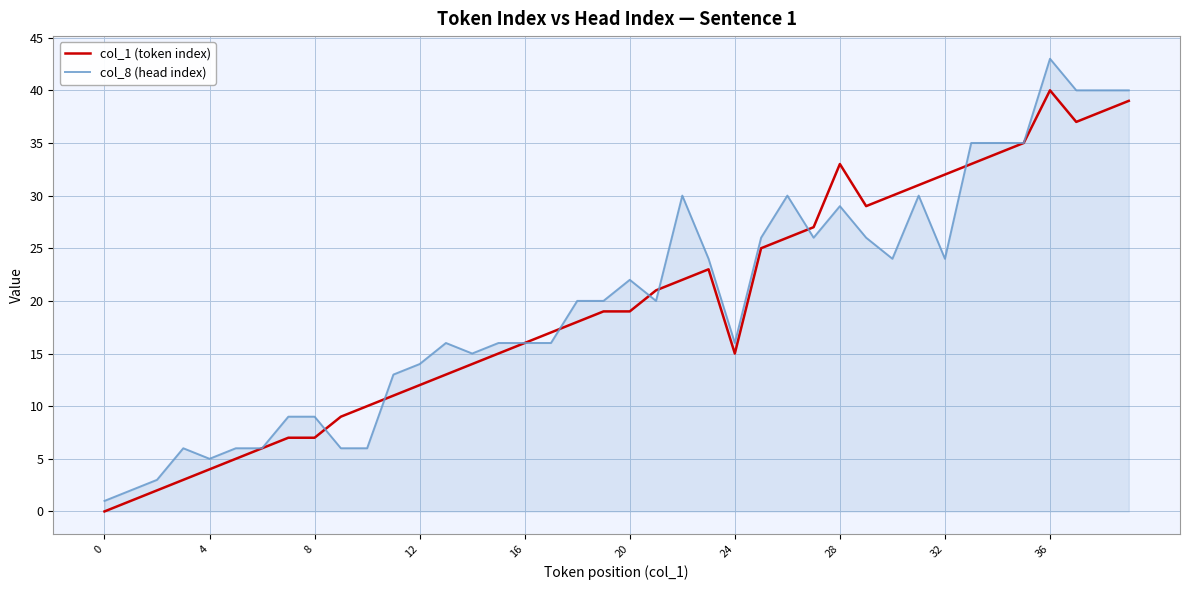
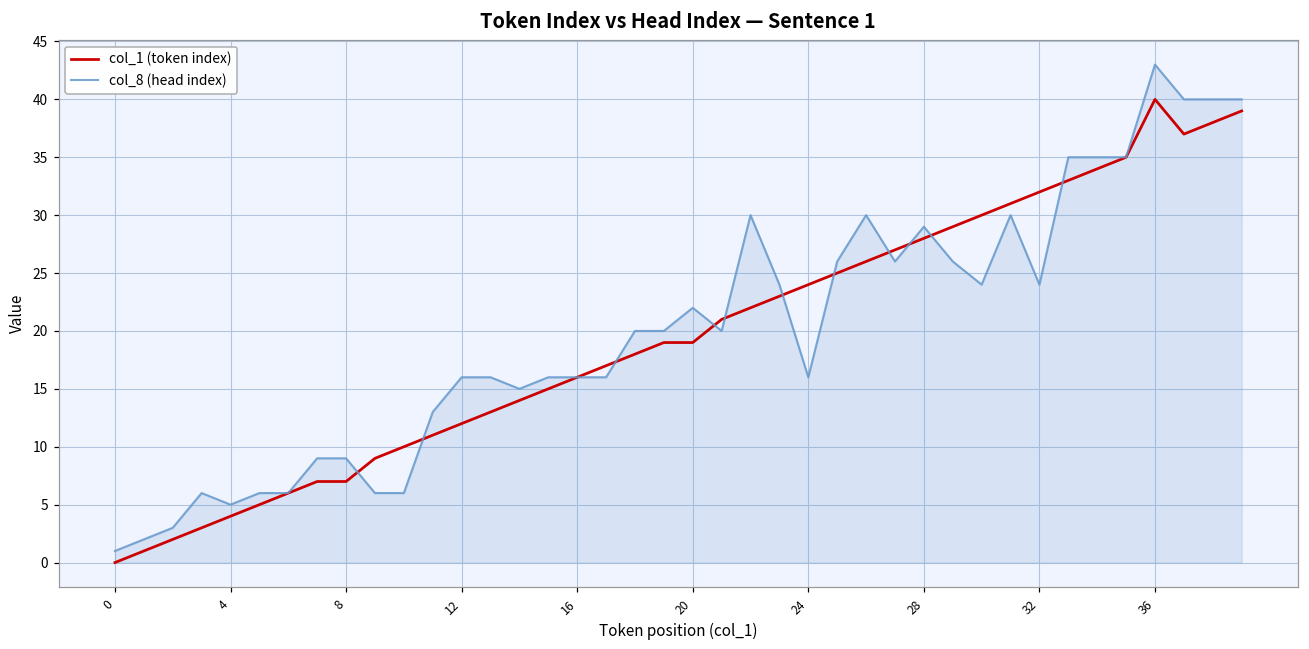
  {
    "col_1 (token index)": {
      "0": 0,
      "4": 4,
      "8": 7,
      "12": 12,
      "20": 19,
-     "24": 15,
-     "28": 33,
+     "24": 24,
+     "28": 28,
      "32": 32,
      "36": 40
    },
    "col_8 (head index)": {
      "0": 1,
      "4": 5,
      "8": 9,
-     "12": 14,
+     "12": 16,
      "20": 22,
      "24": 16,
      "28": 29,
      "32": 24,
      "36": 43
    }
  }
